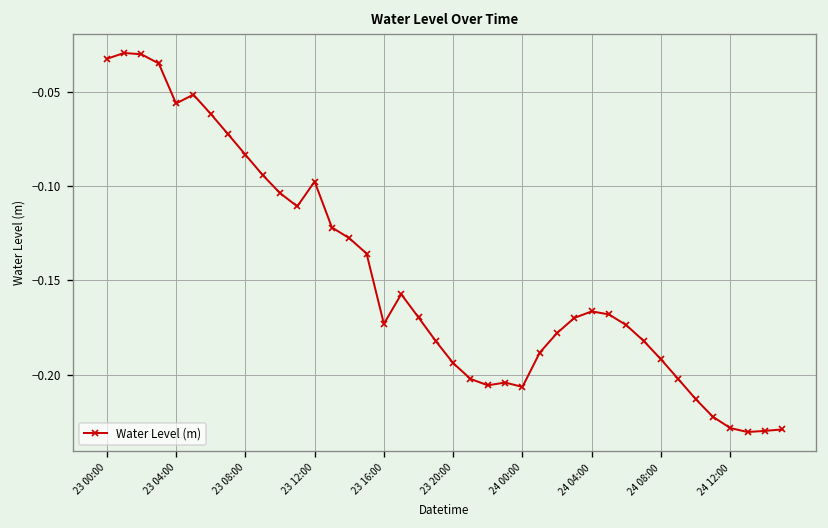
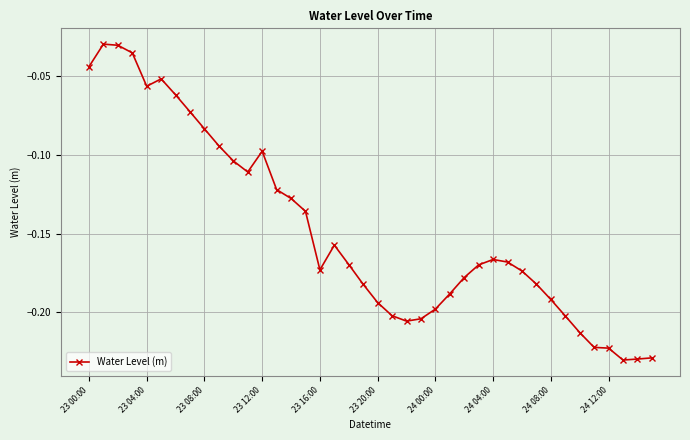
  {
-   "23 00:00": -0.033,
+   "23 00:00": -0.044,
    "23 04:00": -0.056,
    "23 08:00": -0.083,
    "23 12:00": -0.098,
    "23 16:00": -0.173,
    "23 20:00": -0.194,
-   "24 00:00": -0.206,
+   "24 00:00": -0.198,
    "24 04:00": -0.166,
    "24 08:00": -0.192,
-   "24 12:00": -0.228
+   "24 12:00": -0.223
  }
